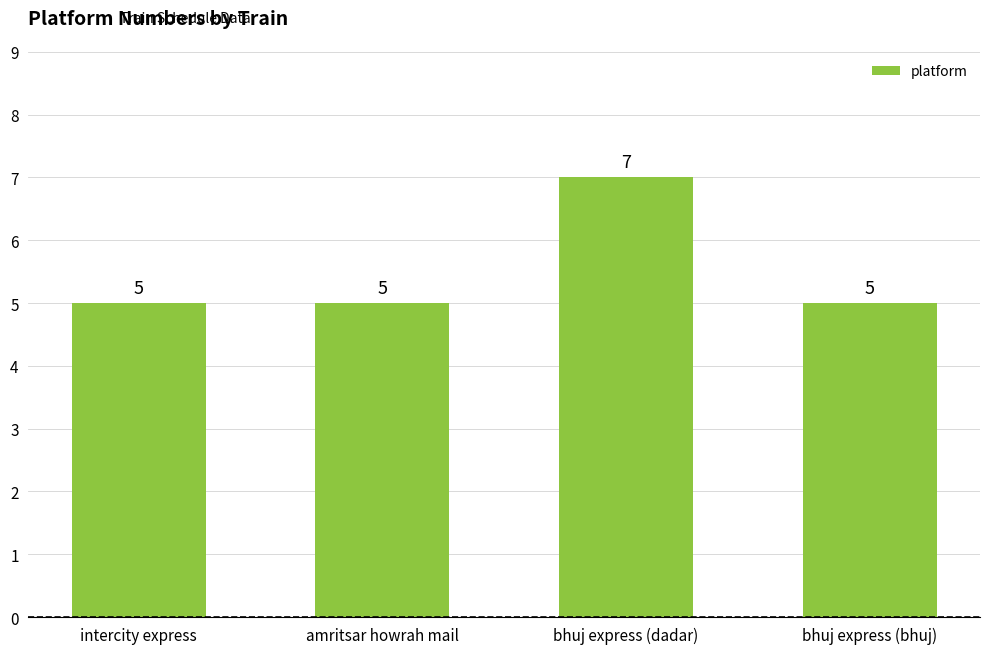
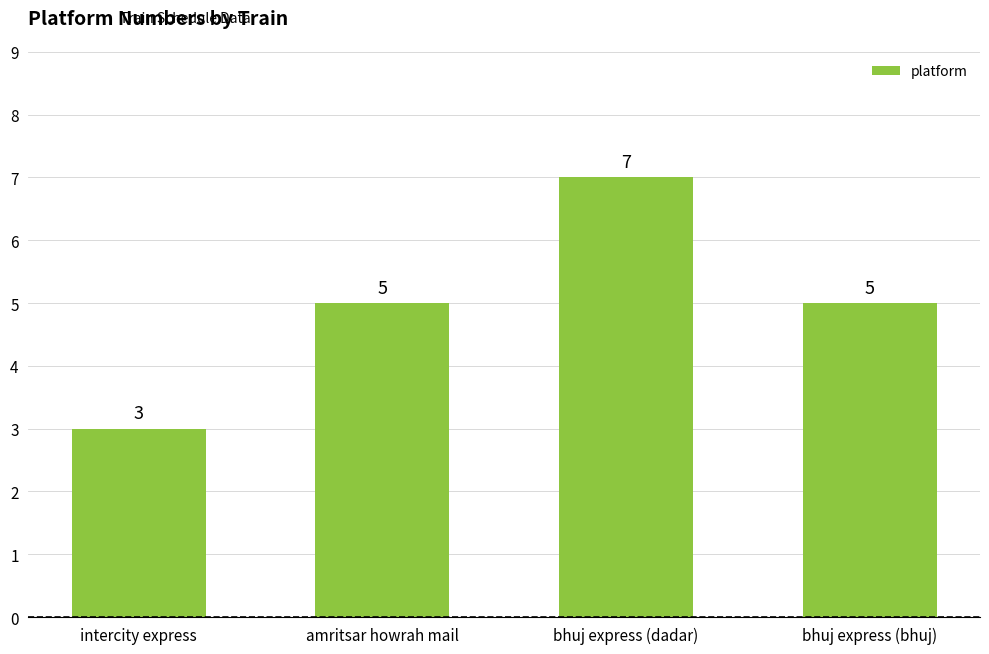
  {
-   "intercity express": 5,
+   "intercity express": 3,
    "amritsar howrah mail": 5,
    "bhuj express (dadar)": 7,
    "bhuj express (bhuj)": 5
  }
